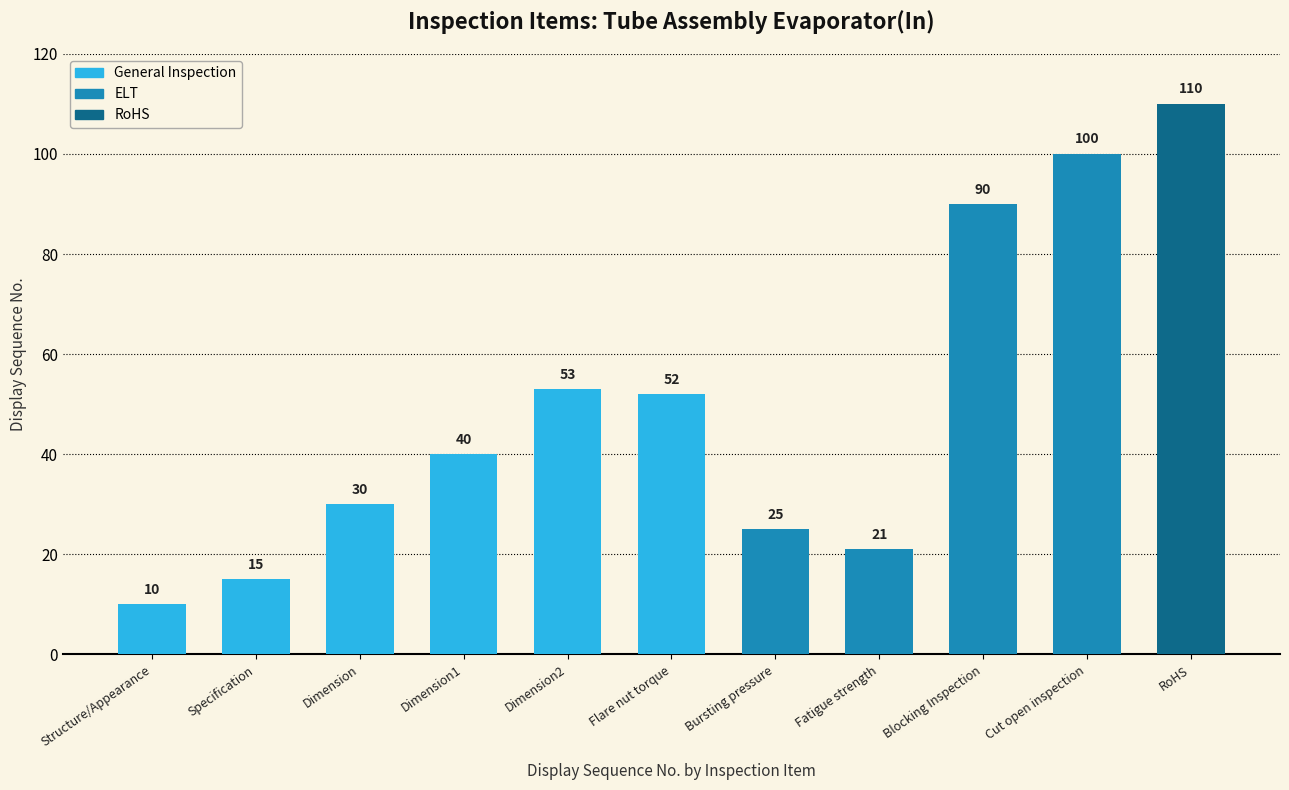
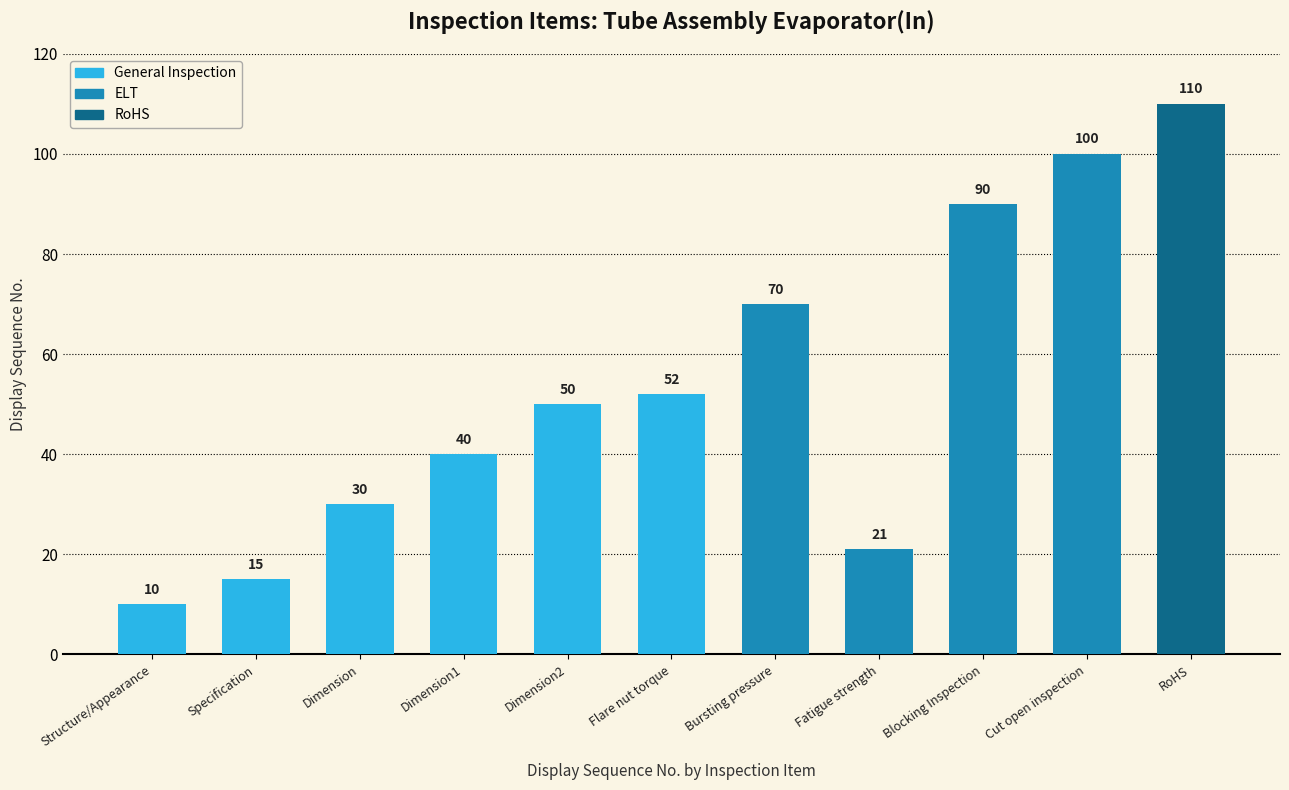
  {
    "Structure/Appearance": 10,
    "Specification": 15,
    "Dimension": 30,
    "Dimension1": 40,
-   "Dimension2": 53,
+   "Dimension2": 50,
    "Flare nut torque": 52,
-   "Bursting pressure": 25,
+   "Bursting pressure": 70,
    "Fatigue strength": 21,
    "Blocking Inspection": 90,
    "Cut open inspection": 100,
    "RoHS": 110
  }
